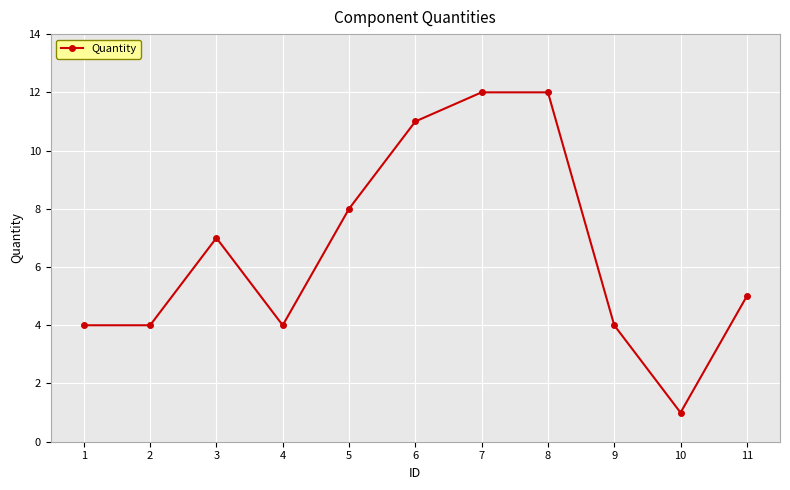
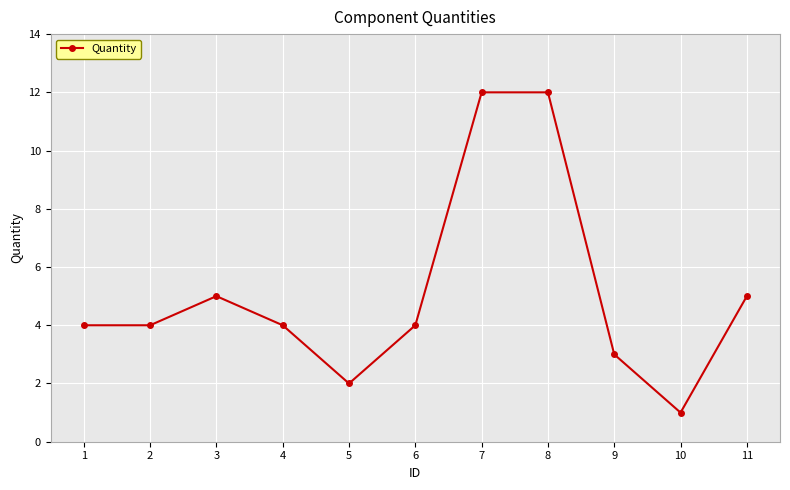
  {
    "1": 4,
    "2": 4,
-   "3": 7,
+   "3": 5,
    "4": 4,
-   "5": 8,
-   "6": 11,
+   "5": 2,
+   "6": 4,
    "7": 12,
    "8": 12,
-   "9": 4,
+   "9": 3,
    "10": 1,
    "11": 5
  }
